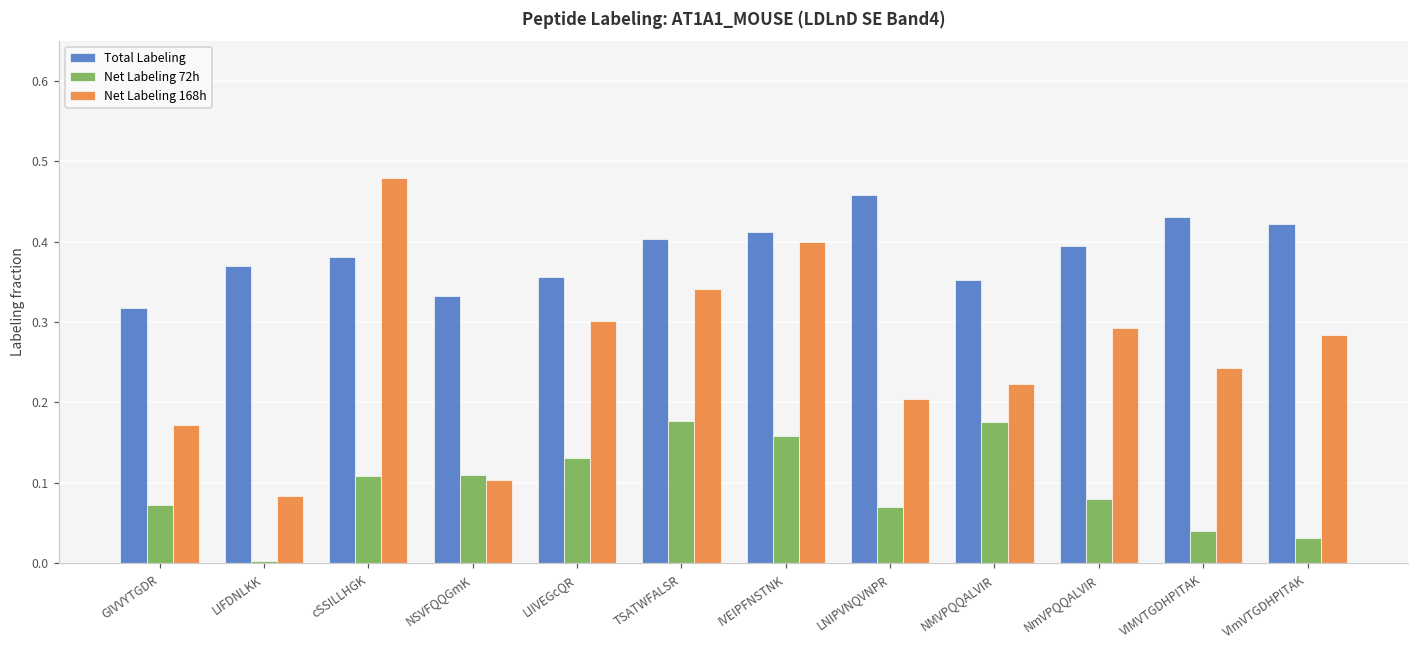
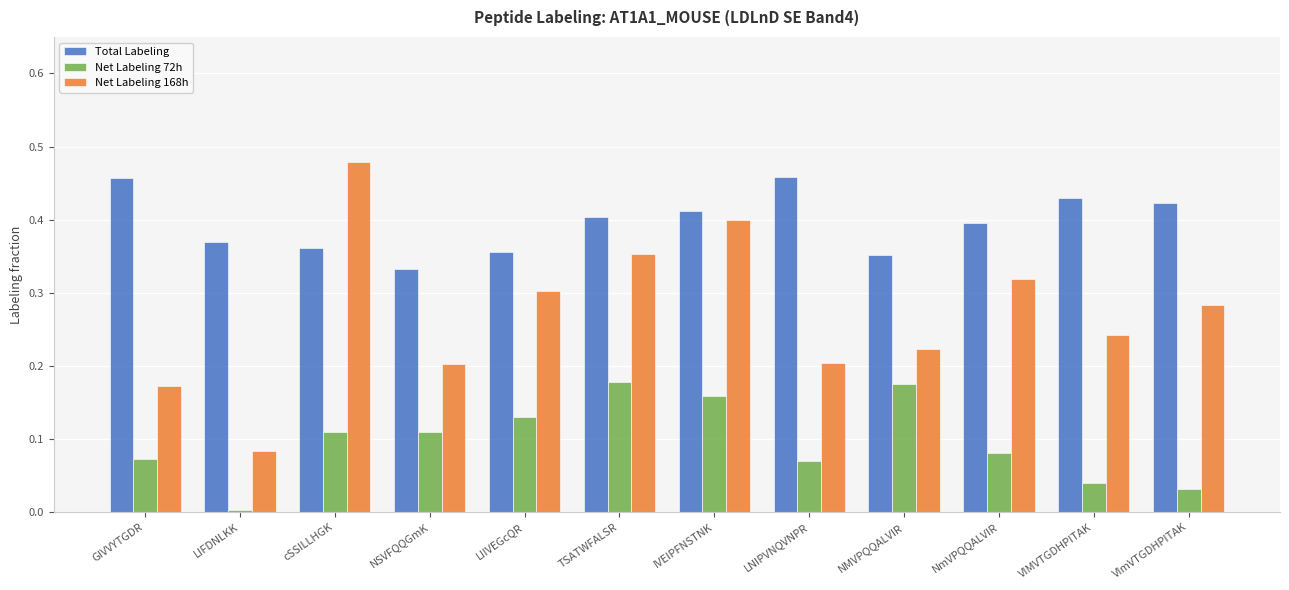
  {
    "Total Labeling": {
-     "GIVVYTGDR": 0.32,
+     "GIVVYTGDR": 0.46,
      "LIFDNLKK": 0.37,
-     "cSSILLHGK": 0.38,
+     "cSSILLHGK": 0.36,
      "NSVFQQGmK": 0.33,
      "LIIVEGcQR": 0.36,
      "TSATWFALSR": 0.40,
      "IVEIPFNSTNK": 0.41,
      "LNIPVNQVNPR": 0.46,
      "NMVPQQALVIR": 0.35,
      "NmVPQQALVIR": 0.39,
      "VIMVTGDHPITAK": 0.43,
      "VImVTGDHPITAK": 0.42
    },
    "Net Labeling 72h": {
      "GIVVYTGDR": 0.07,
      "cSSILLHGK": 0.11,
      "NSVFQQGmK": 0.11,
      "LIIVEGcQR": 0.13,
      "TSATWFALSR": 0.18,
      "IVEIPFNSTNK": 0.16,
      "LNIPVNQVNPR": 0.07,
      "NMVPQQALVIR": 0.18,
      "NmVPQQALVIR": 0.08,
      "VIMVTGDHPITAK": 0.04,
      "VImVTGDHPITAK": 0.03
    },
    "Net Labeling 168h": {
      "GIVVYTGDR": 0.17,
      "LIFDNLKK": 0.08,
      "cSSILLHGK": 0.48,
-     "NSVFQQGmK": 0.10,
+     "NSVFQQGmK": 0.20,
      "LIIVEGcQR": 0.30,
-     "TSATWFALSR": 0.34,
+     "TSATWFALSR": 0.35,
      "IVEIPFNSTNK": 0.40,
      "LNIPVNQVNPR": 0.20,
      "NMVPQQALVIR": 0.22,
-     "NmVPQQALVIR": 0.29,
+     "NmVPQQALVIR": 0.32,
      "VIMVTGDHPITAK": 0.24,
      "VImVTGDHPITAK": 0.28
    }
  }
